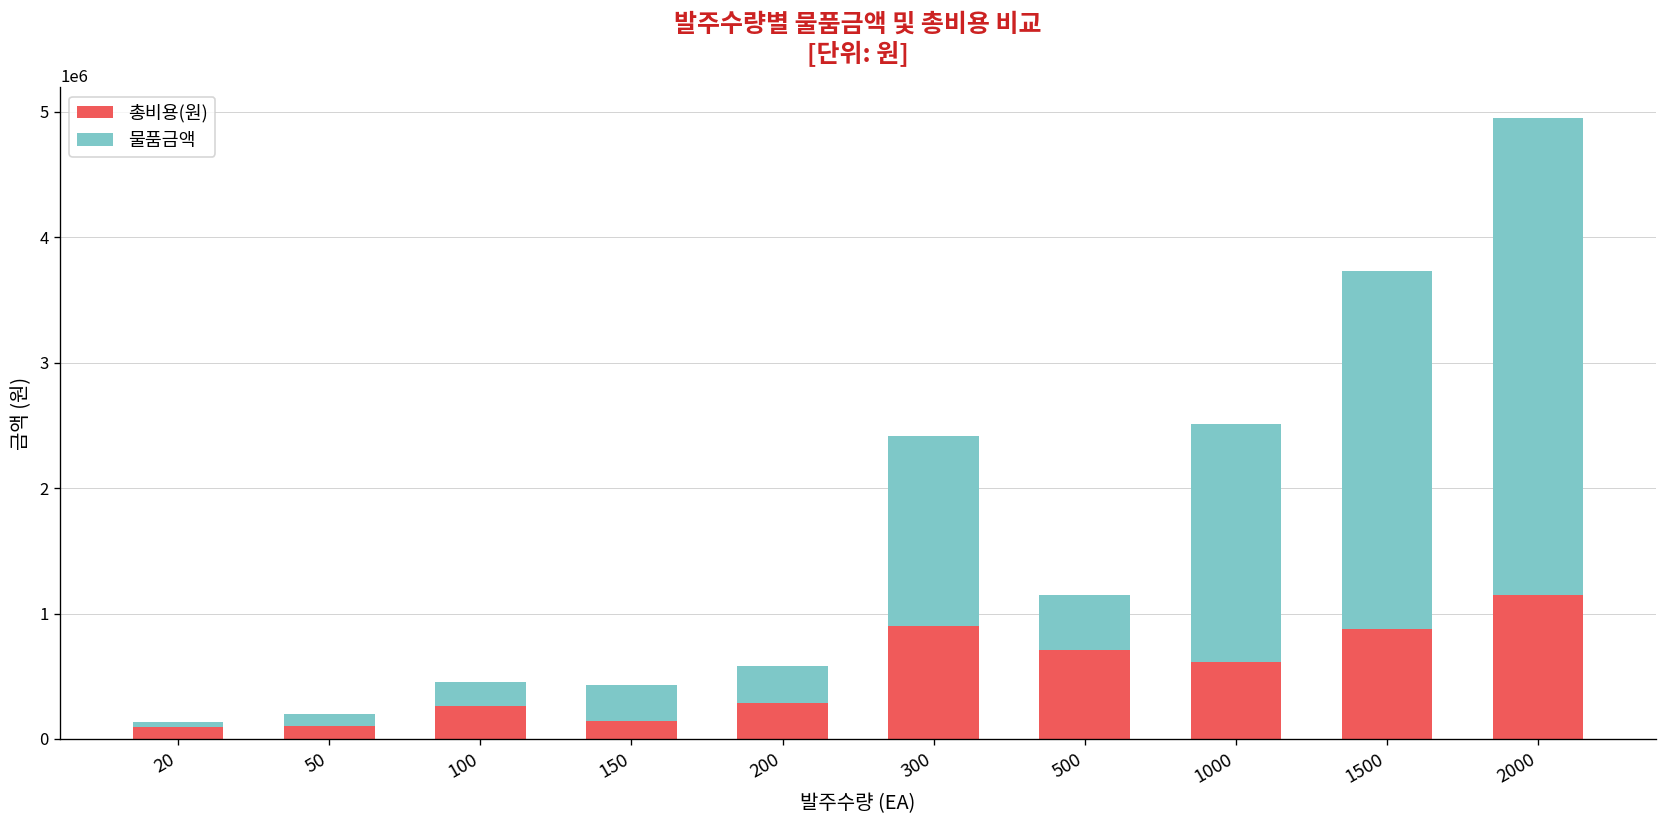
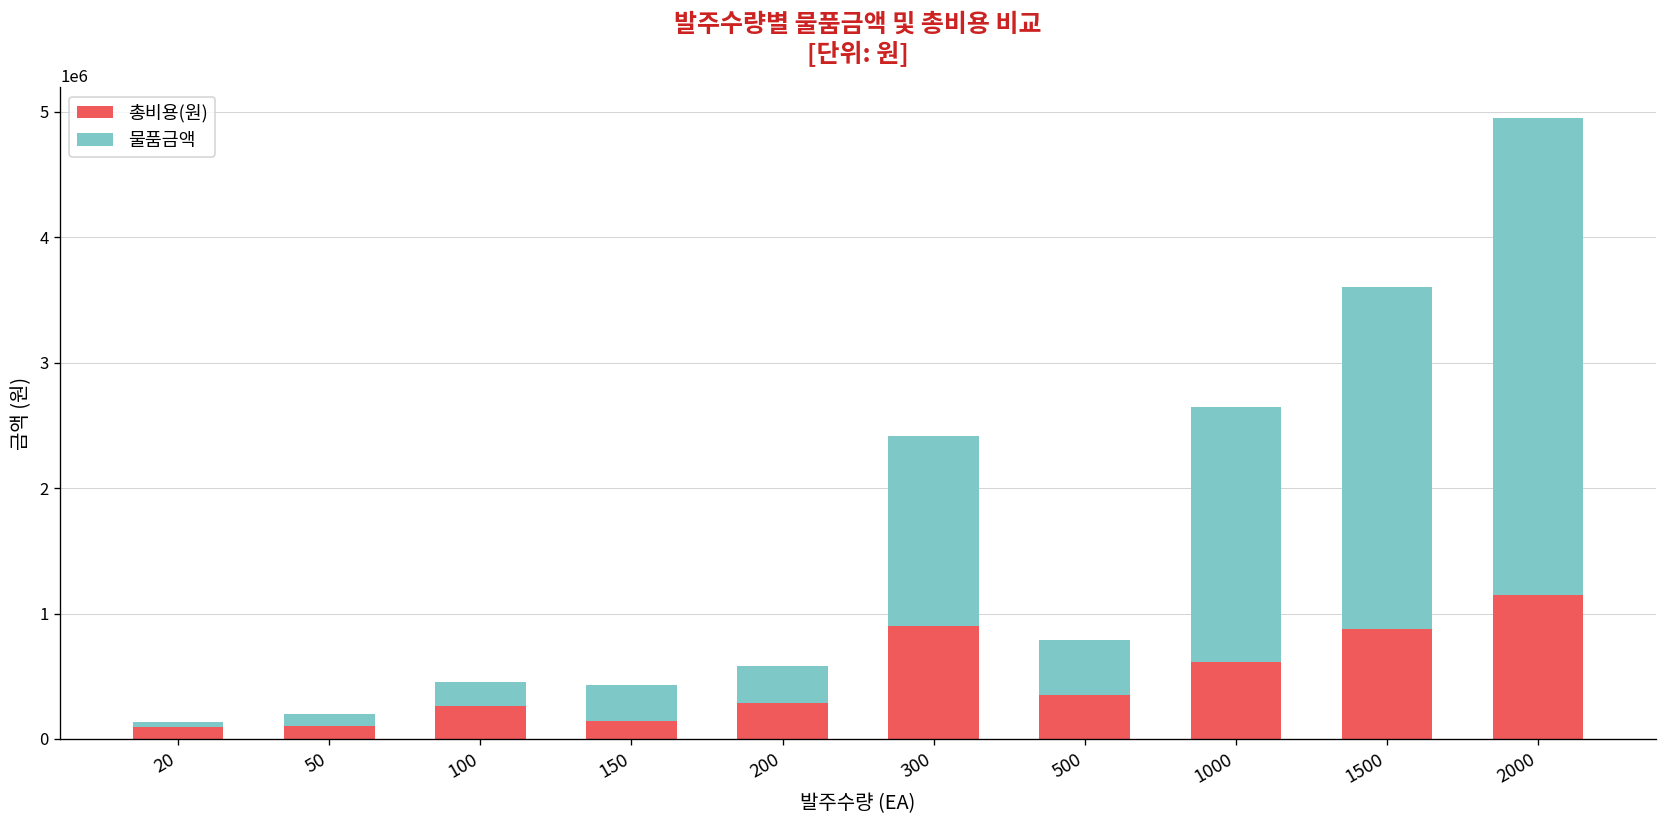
  {
    "총비용(원)": {
      "20": 100000,
      "50": 110000,
      "100": 260000,
      "150": 150000,
      "200": 280000,
      "300": 900000,
-     "500": 710000,
+     "500": 350000,
      "1000": 610000,
      "1500": 880000,
      "2000": 1150000
    },
    "물품금액": {
      "20": 40000,
      "50": 100000,
      "100": 190000,
      "150": 290000,
      "200": 300000,
      "300": 1520000,
      "500": 440000,
-     "1000": 1900000,
-     "1500": 2850000,
+     "1000": 2030000,
+     "1500": 2720000,
      "2000": 3800000
    }
  }
